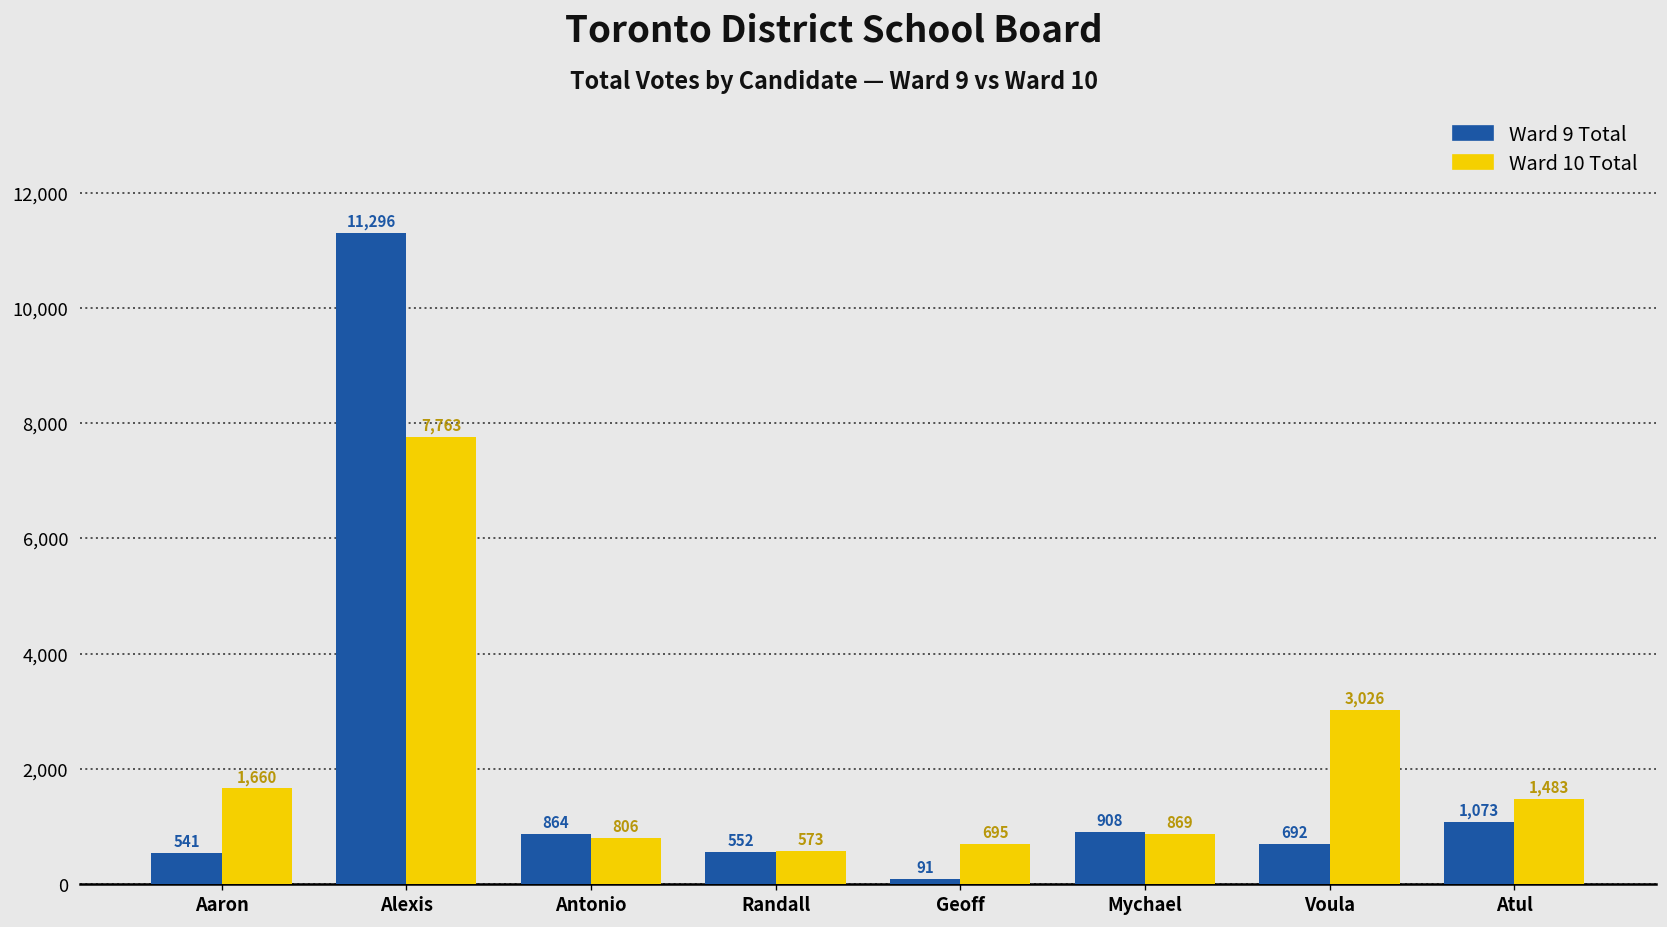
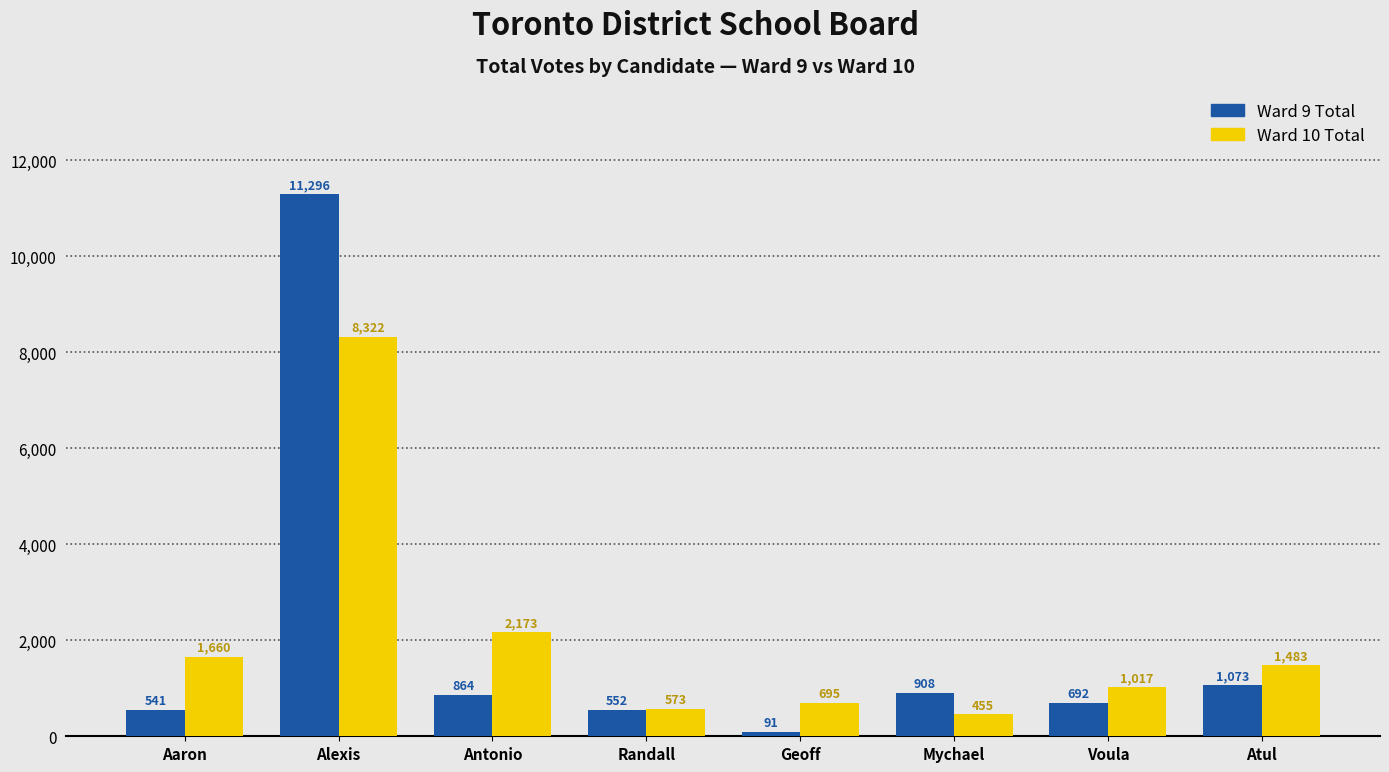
  {
    "Ward 9 Total": {
      "Aaron": "541",
      "Alexis": "11,296",
      "Antonio": "864",
      "Randall": "552",
      "Geoff": "91",
      "Mychael": "908",
      "Voula": "692",
      "Atul": "1,073"
    },
    "Ward 10 Total": {
      "Aaron": "1,660",
-     "Alexis": "7,763",
-     "Antonio": "806",
+     "Alexis": "8,322",
+     "Antonio": "2,173",
      "Randall": "573",
      "Geoff": "695",
-     "Mychael": "869",
-     "Voula": "3,026",
+     "Mychael": "455",
+     "Voula": "1,017",
      "Atul": "1,483"
    }
  }
